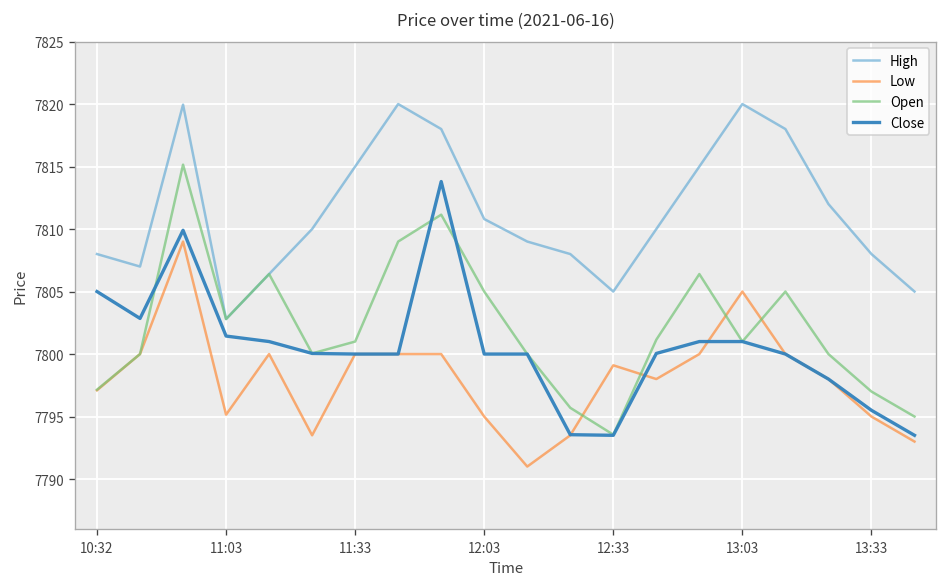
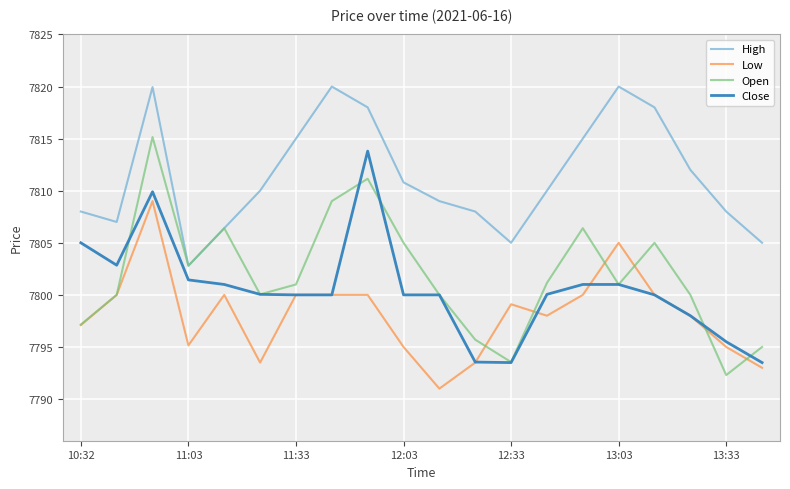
  {
    "High": {
      "10:32": 7808.0,
      "11:33": 7815.0,
      "12:03": 7810.8,
      "12:33": 7805.0,
      "13:03": 7820.0,
      "13:33": 7808.0
    },
    "Low": {
      "11:03": 7795.2,
      "12:03": 7795.0,
      "12:33": 7799.1,
      "13:03": 7805.0,
      "13:33": 7795.0
    },
    "Open": {
      "11:33": 7801.0,
      "12:03": 7805.0,
-     "13:33": 7797.0
+     "13:33": 7792.3
    },
    "Close": {
      "10:32": 7805.0,
      "11:03": 7801.4,
      "12:03": 7800.0,
      "13:33": 7795.5
    }
  }
